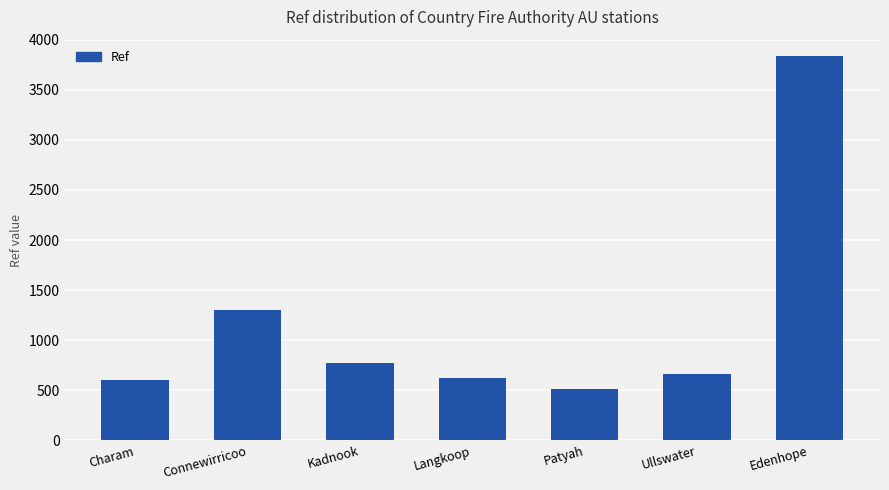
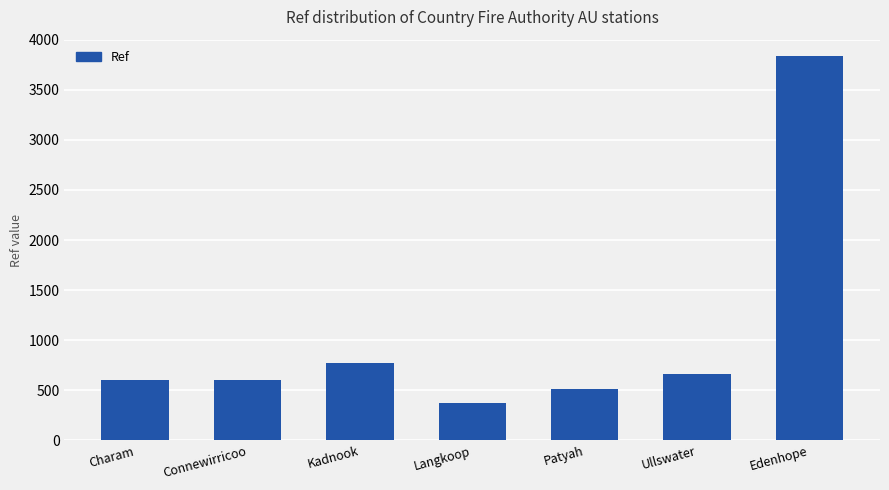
  {
    "Charam": 600,
-   "Connewirricoo": 1310,
+   "Connewirricoo": 600,
    "Kadnook": 770,
-   "Langkoop": 630,
+   "Langkoop": 370,
    "Patyah": 510,
    "Ullswater": 660,
    "Edenhope": 3830
  }
